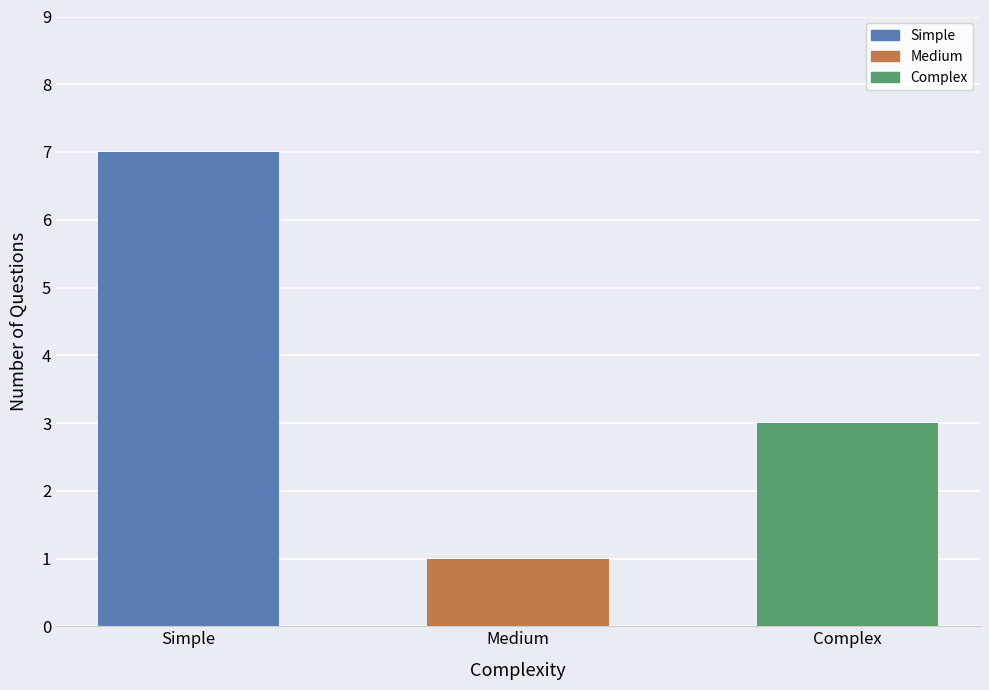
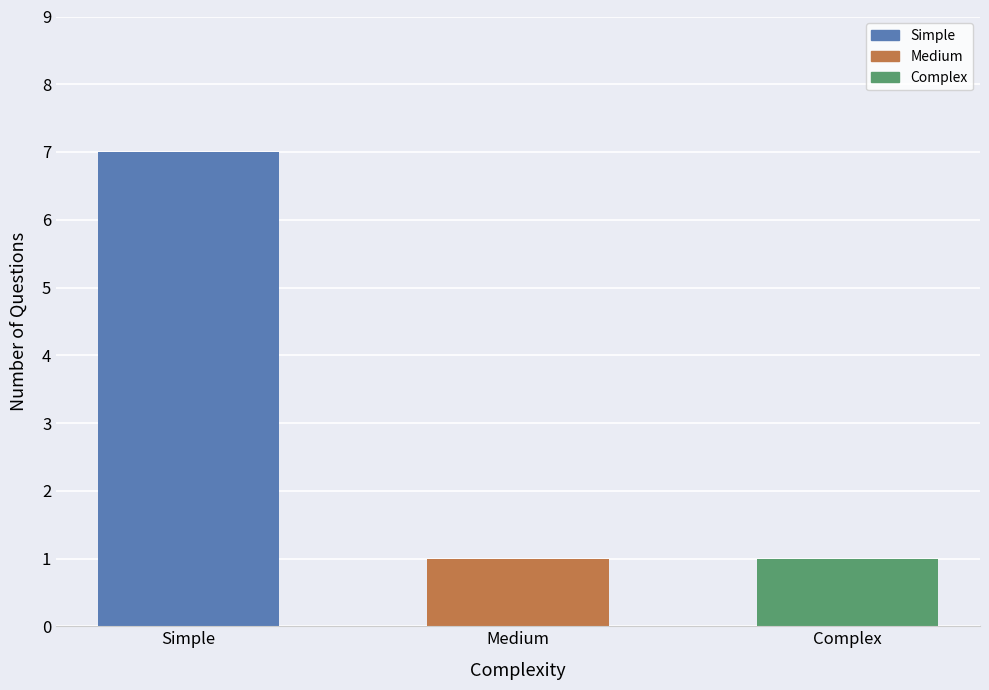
  {
    "Simple": 7,
    "Medium": 1,
-   "Complex": 3
+   "Complex": 1
  }
